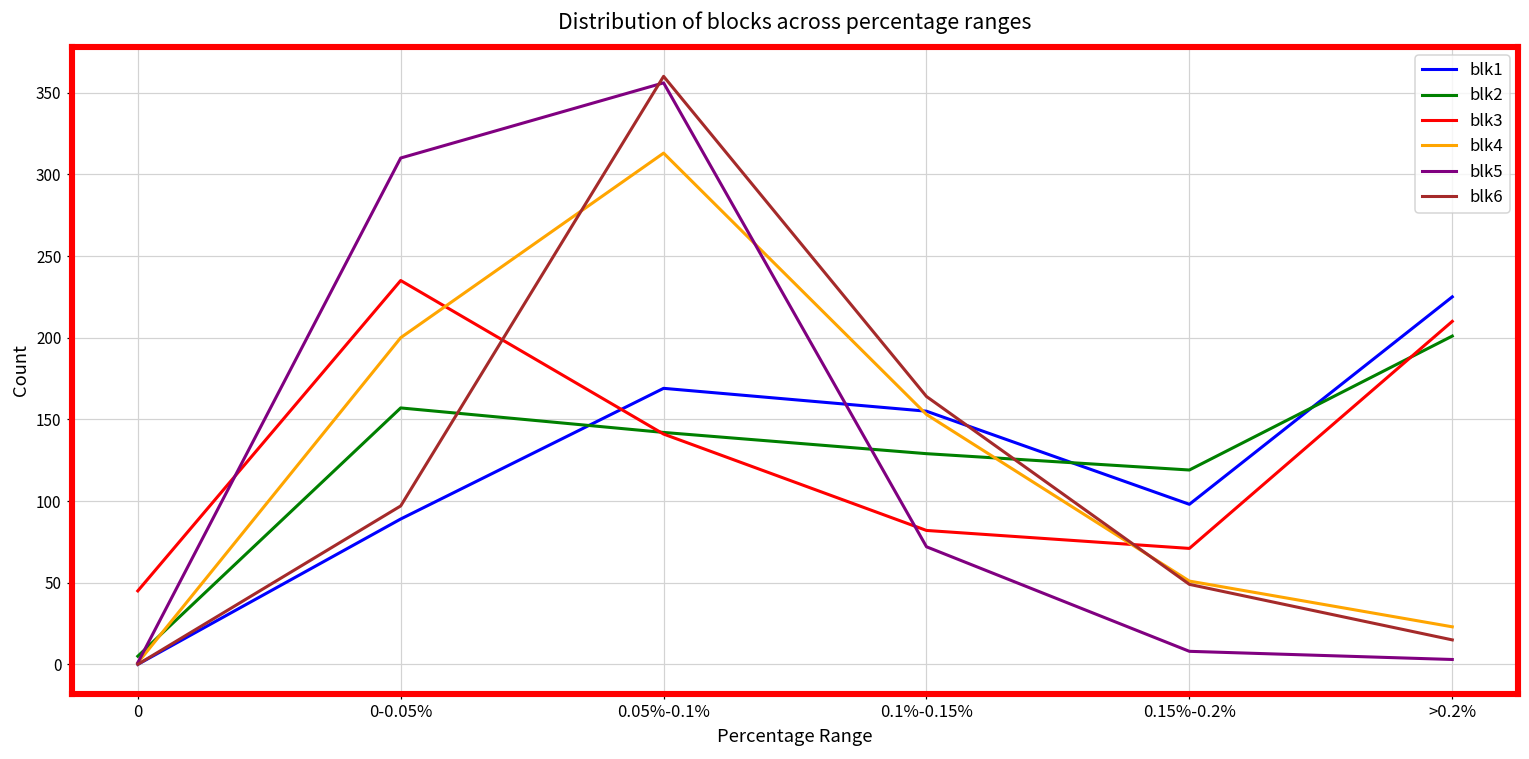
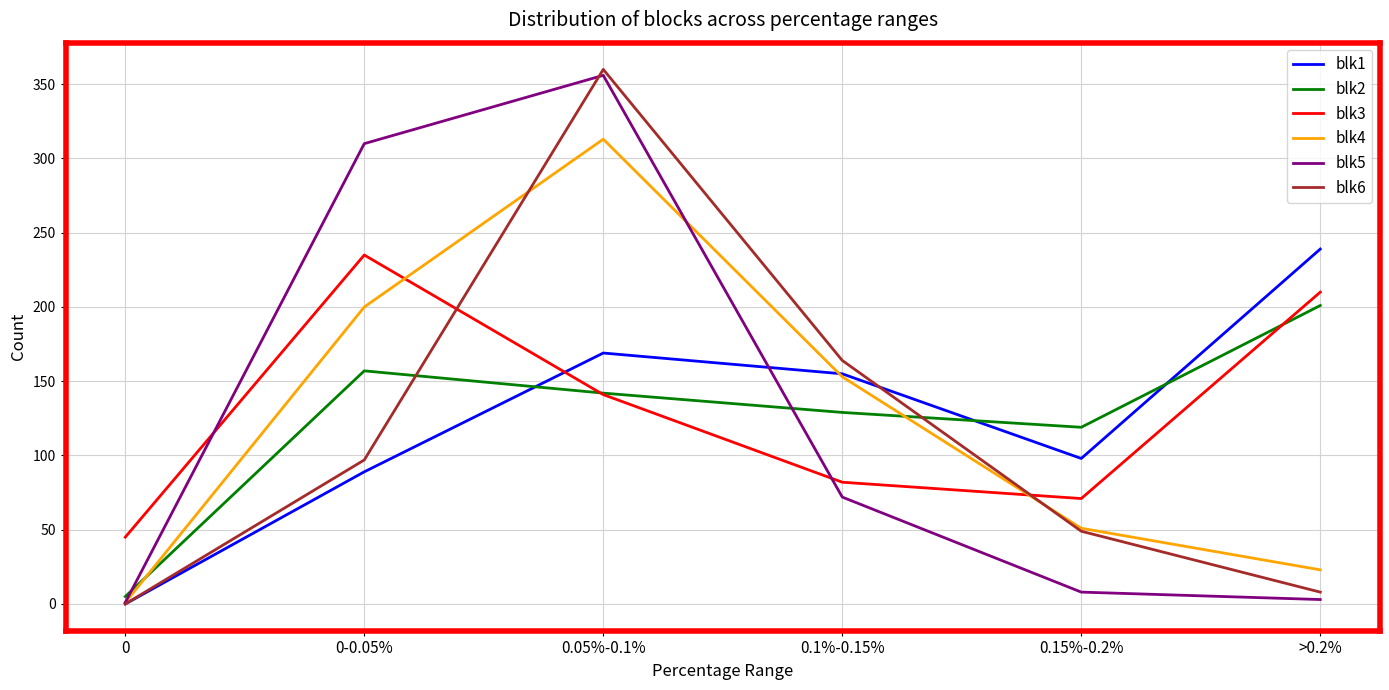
  {
    "blk1": {
      "0-0.05%": 89,
      "0.05%-0.1%": 169,
      "0.1%-0.15%": 155,
      "0.15%-0.2%": 98,
-     ">0.2%": 225
+     ">0.2%": 239
    },
    "blk2": {
      "0": 5,
      "0-0.05%": 157,
      "0.1%-0.15%": 129,
      "0.15%-0.2%": 119,
      ">0.2%": 201
    },
    "blk3": {
      "0": 45,
      "0-0.05%": 235,
      "0.1%-0.15%": 82,
      "0.15%-0.2%": 71,
      ">0.2%": 210
    },
    "blk4": {
      "0-0.05%": 200,
      "0.05%-0.1%": 313,
      "0.1%-0.15%": 153,
      "0.15%-0.2%": 51,
      ">0.2%": 23
    },
    "blk5": {
      "0-0.05%": 310,
      "0.05%-0.1%": 356,
      "0.1%-0.15%": 72,
      "0.15%-0.2%": 8,
      ">0.2%": 3
    },
    "blk6": {
      "0-0.05%": 97,
      "0.05%-0.1%": 360,
      "0.1%-0.15%": 164,
      "0.15%-0.2%": 49,
-     ">0.2%": 15
+     ">0.2%": 8
    }
  }
